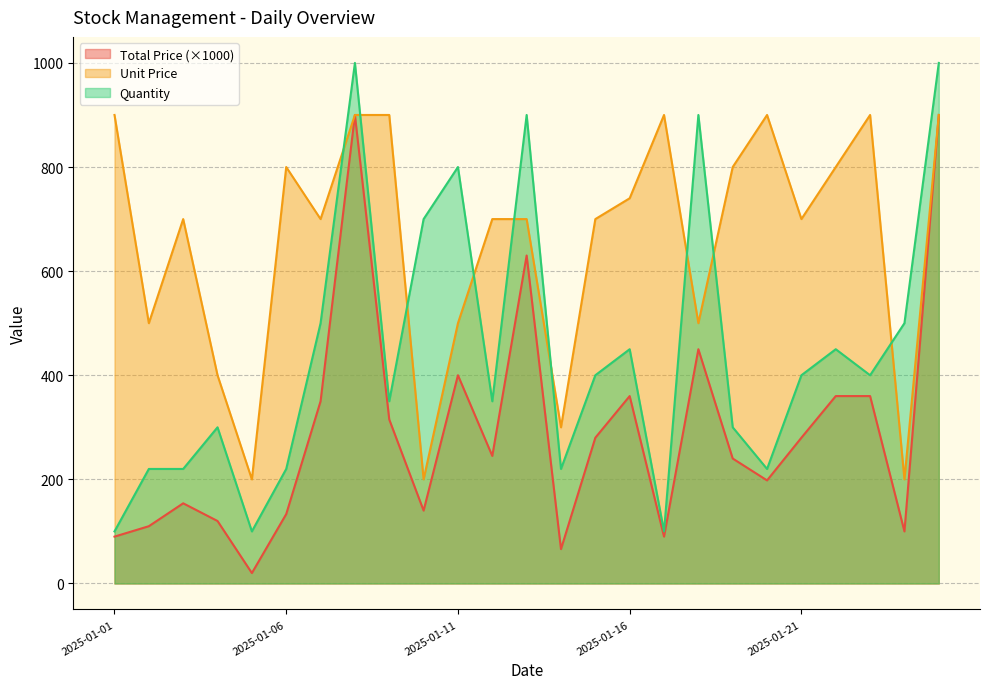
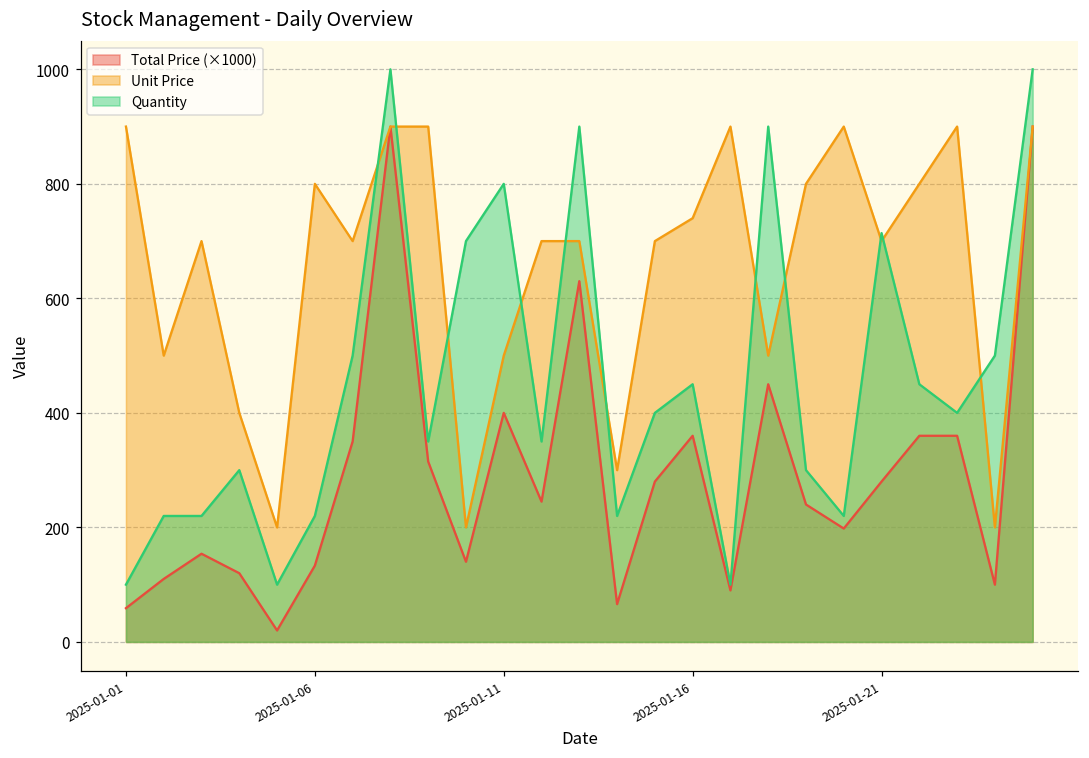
  {
    "Total Price (×1000)": {
-     "2025-01-01": 90,
+     "2025-01-01": 60,
      "2025-01-06": 130,
      "2025-01-11": 400,
      "2025-01-16": 360,
      "2025-01-21": 280
    },
    "Unit Price": {
      "2025-01-01": 900,
      "2025-01-06": 800,
      "2025-01-11": 500,
      "2025-01-16": 740,
      "2025-01-21": 700
    },
    "Quantity": {
      "2025-01-01": 100,
      "2025-01-06": 220,
      "2025-01-11": 800,
      "2025-01-16": 450,
-     "2025-01-21": 400
+     "2025-01-21": 710
    }
  }
